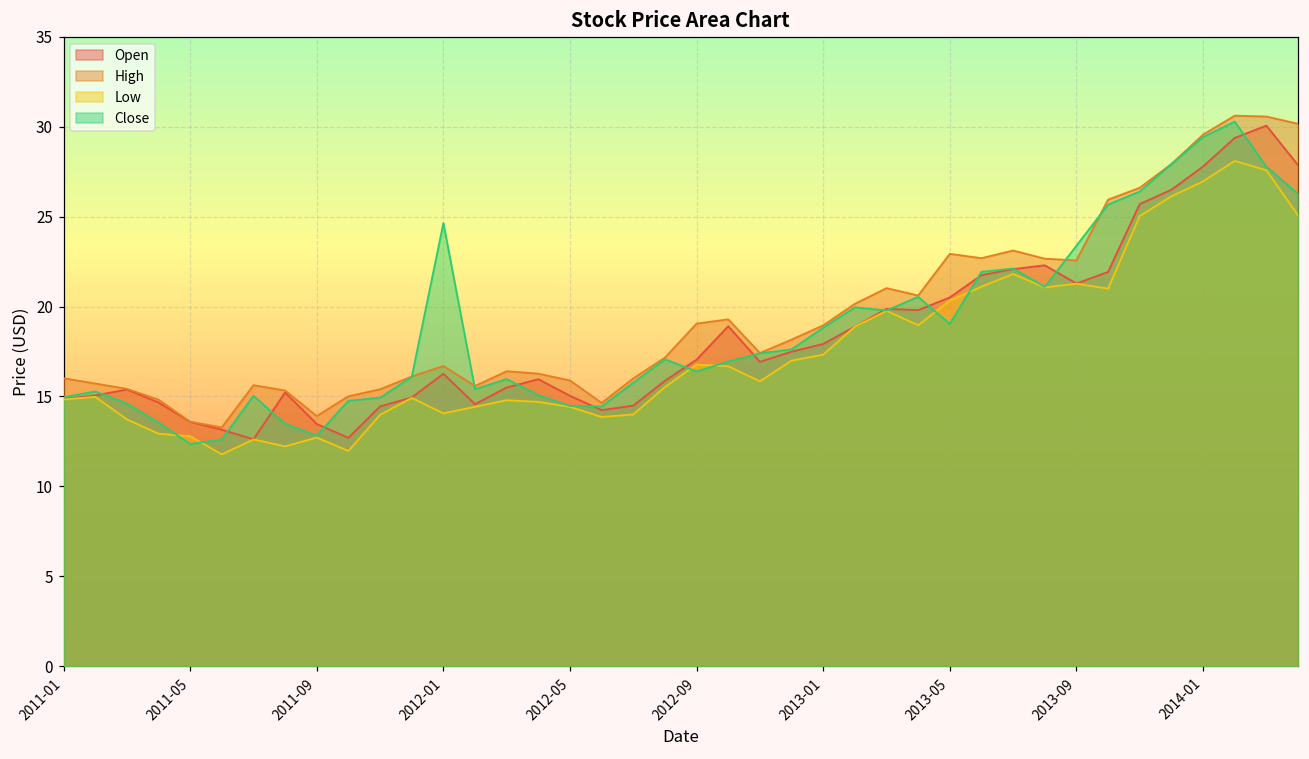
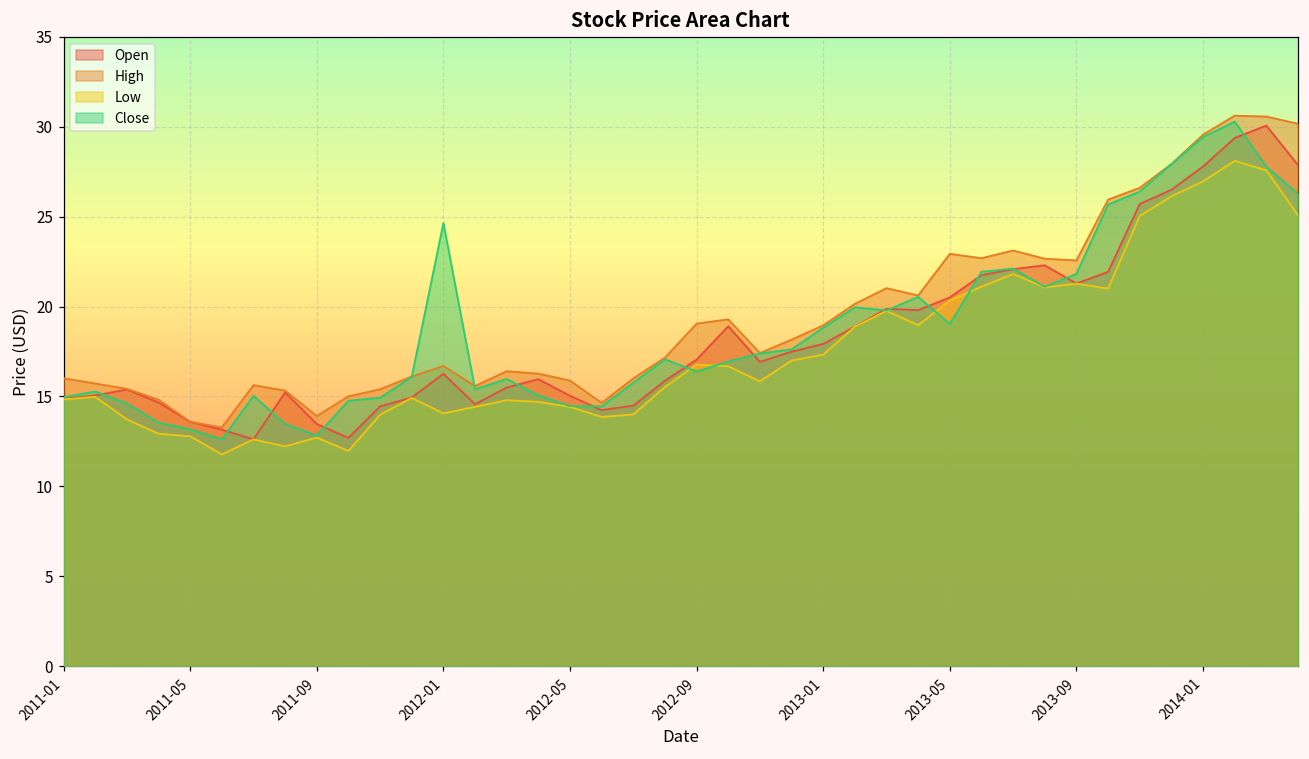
  {
    "Close": {
-     "2011-05": 12.4,
+     "2011-05": 13.2,
      "2012-01": 24.6,
      "2012-09": 16.4,
      "2013-05": 19.0,
-     "2013-09": 23.4
+     "2013-09": 21.8
    }
  }
